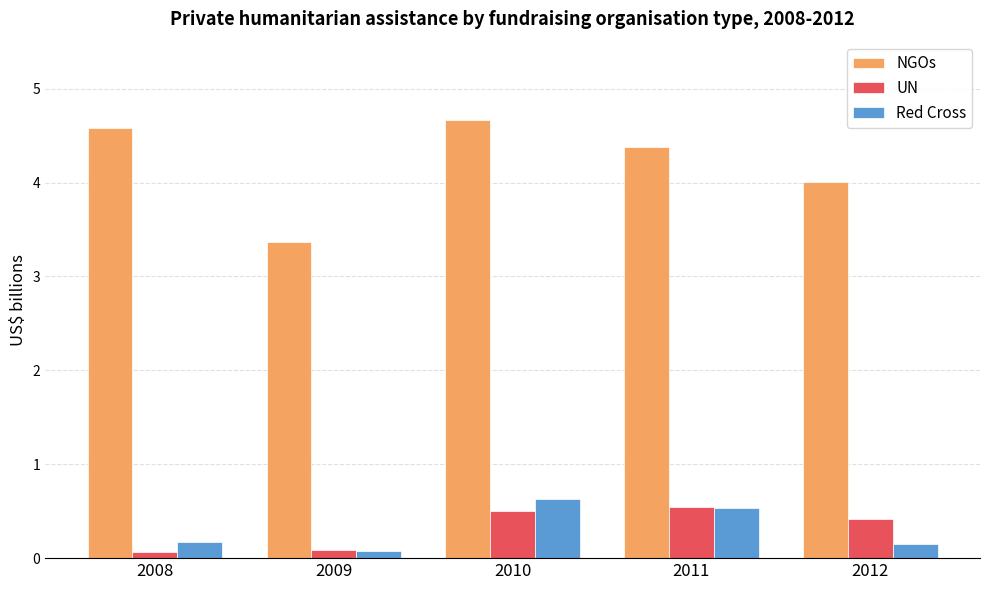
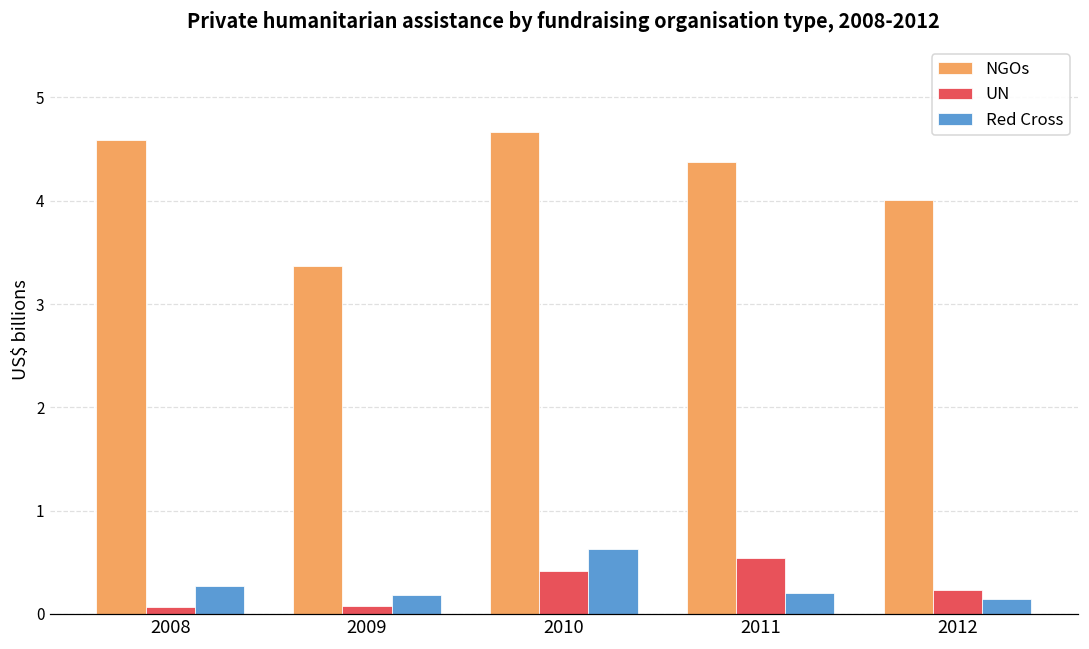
  {
    "NGOs": {
      "2008": 4.6,
      "2009": 3.4,
      "2010": 4.7,
      "2011": 4.4,
      "2012": 4.0
    },
    "UN": {
      "2008": 0.1,
      "2009": 0.1,
-     "2010": 0.5,
+     "2010": 0.4,
      "2011": 0.5,
-     "2012": 0.4
+     "2012": 0.2
    },
    "Red Cross": {
-     "2008": 0.2,
-     "2009": 0.1,
+     "2008": 0.3,
+     "2009": 0.2,
      "2010": 0.6,
-     "2011": 0.5,
+     "2011": 0.2,
      "2012": 0.1
    }
  }
